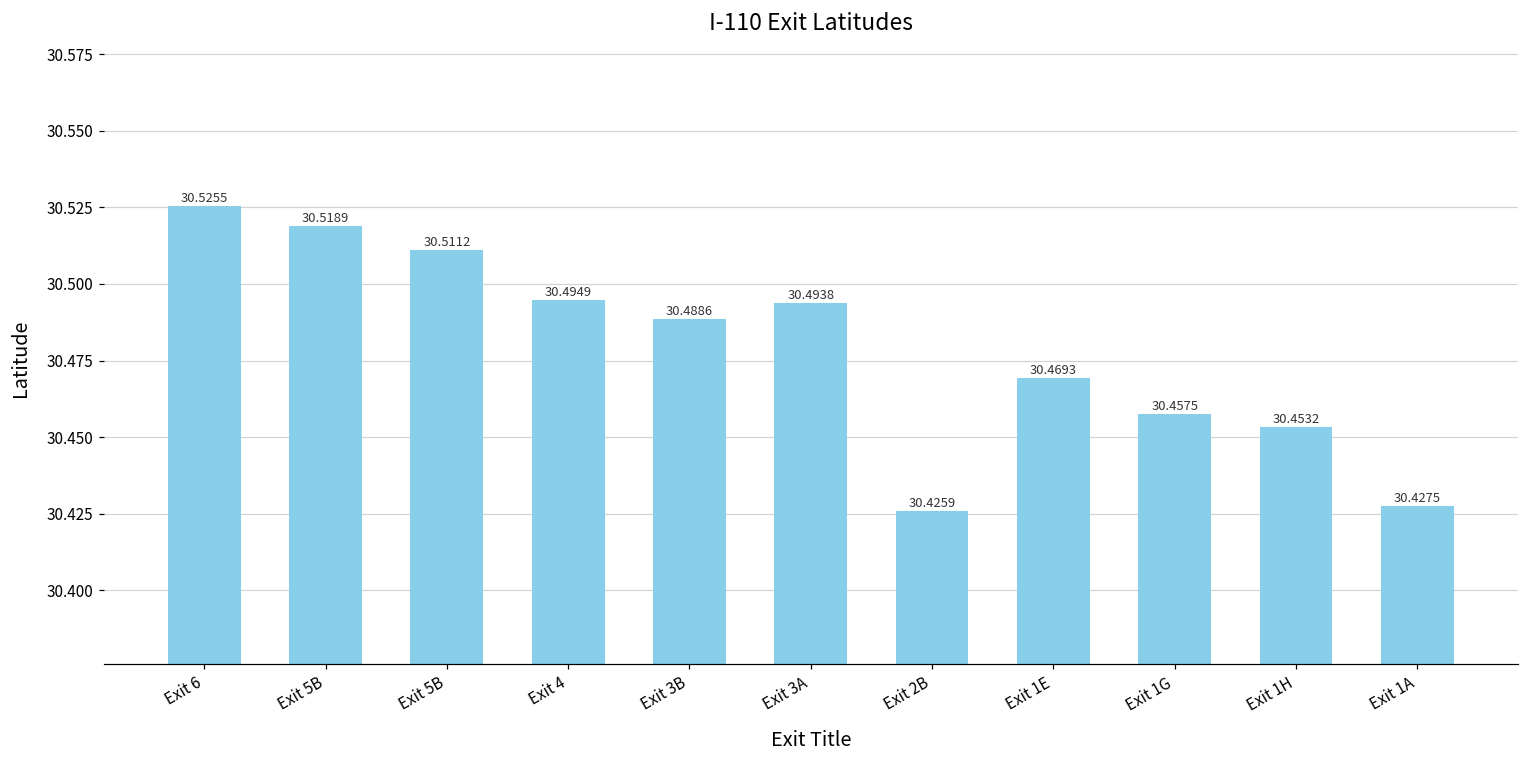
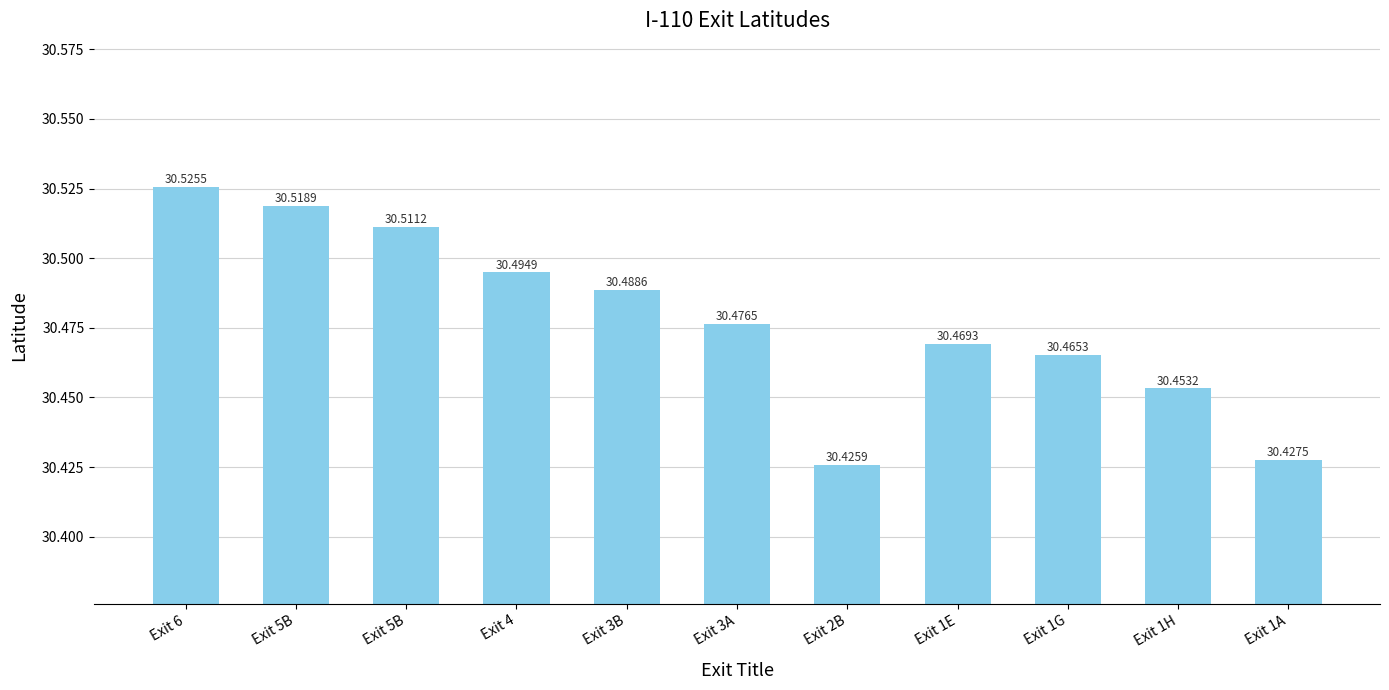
  {
    "Exit 6": 30.5255,
    "Exit 4": 30.4949,
    "Exit 3B": 30.4886,
-   "Exit 3A": 30.4938,
+   "Exit 3A": 30.4765,
    "Exit 2B": 30.4259,
    "Exit 1E": 30.4693,
-   "Exit 1G": 30.4575,
+   "Exit 1G": 30.4653,
    "Exit 1H": 30.4532,
    "Exit 1A": 30.4275
  }
